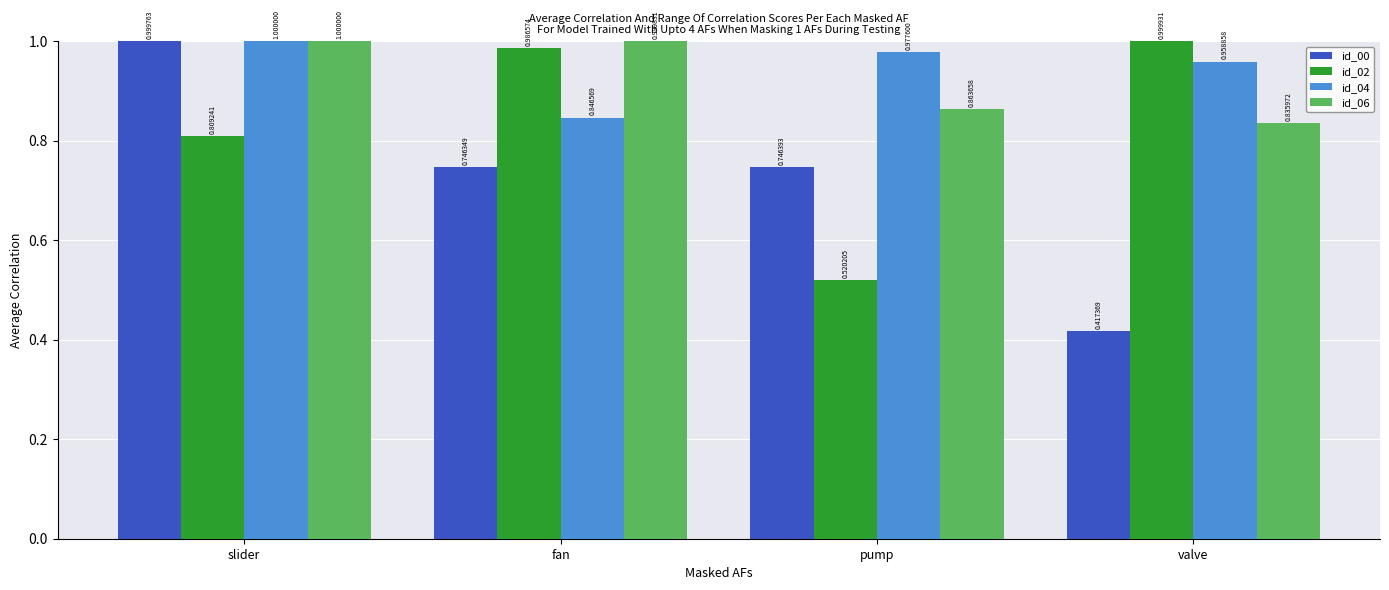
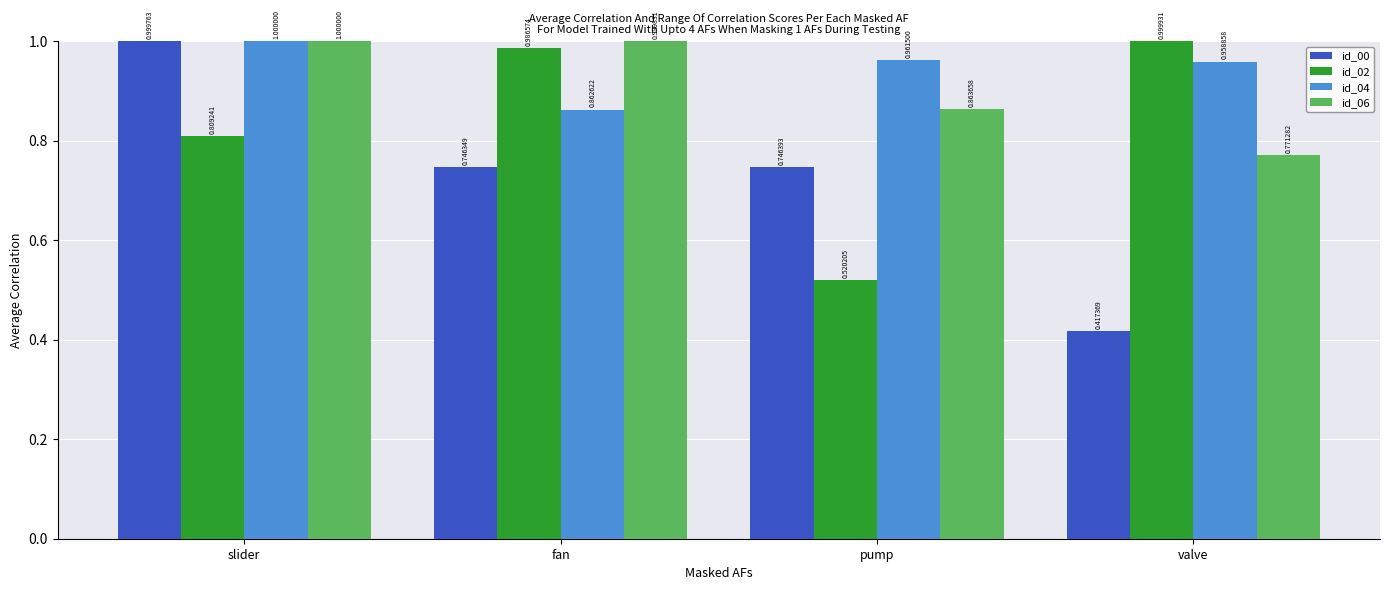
  {
    "id_00": {
      "slider": 0.999763,
      "fan": 0.746349,
      "pump": 0.746393,
      "valve": 0.417369
    },
    "id_02": {
      "slider": 0.809241,
      "fan": 0.986574,
      "pump": 0.520205,
      "valve": 0.999931
    },
    "id_04": {
      "slider": 1.000000,
-     "fan": 0.846569,
-     "pump": 0.977600,
+     "fan": 0.862622,
+     "pump": 0.961500,
      "valve": 0.958858
    },
    "id_06": {
      "slider": 1.000000,
      "fan": 0.999831,
      "pump": 0.863658,
-     "valve": 0.835972
+     "valve": 0.771282
    }
  }
